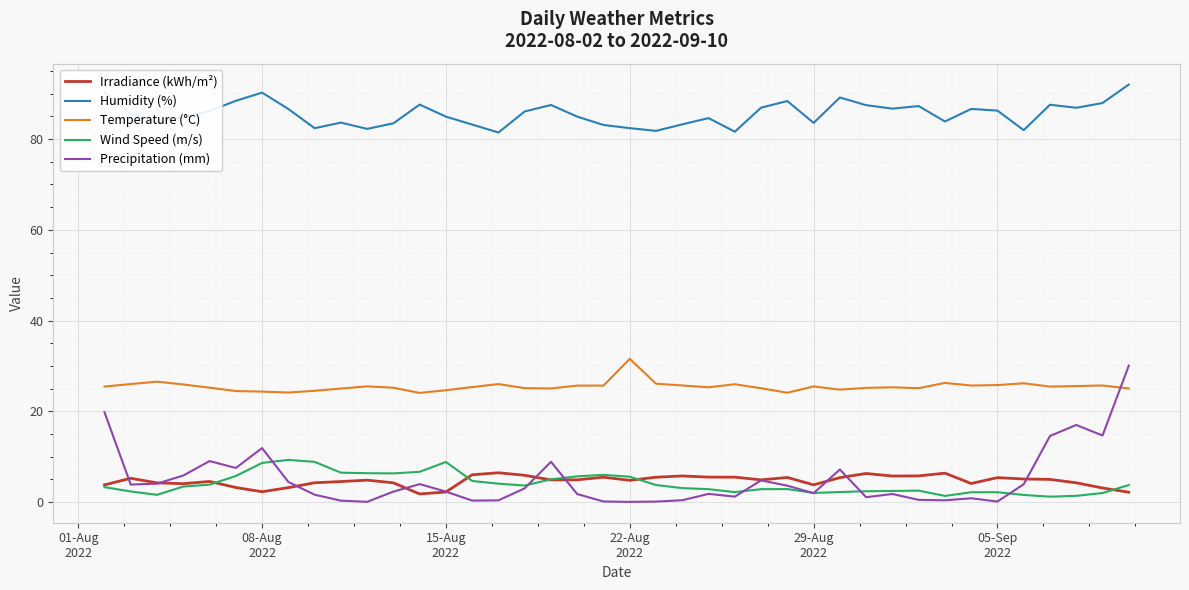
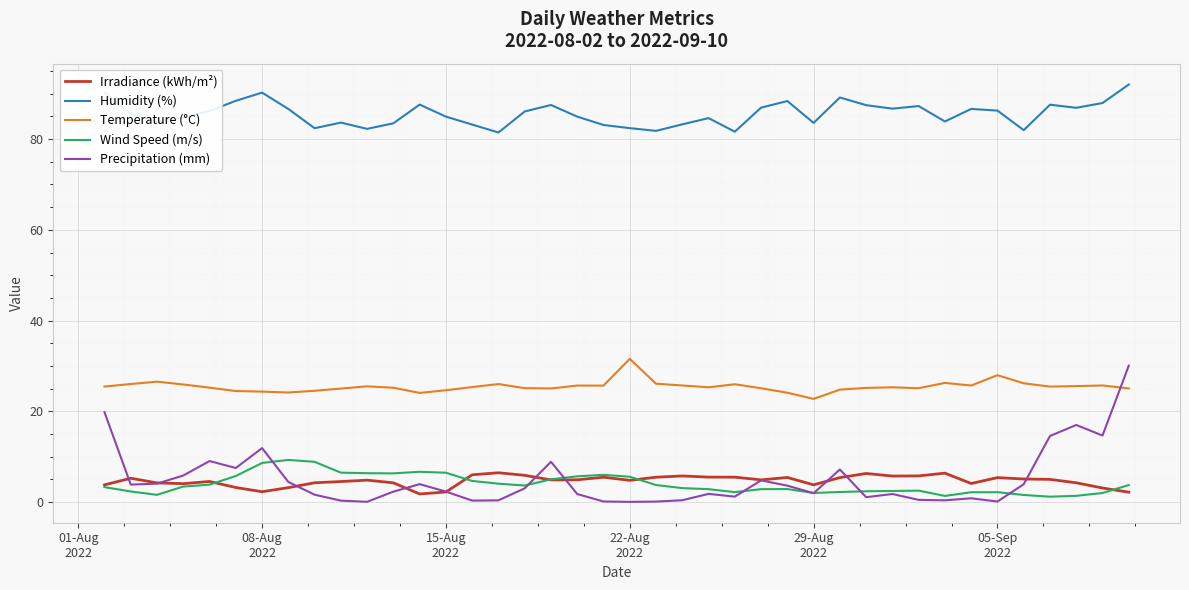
  {
    "Irradiance (kWh/m²)": {
      "08-Aug 2022": 2,
      "22-Aug 2022": 5,
      "29-Aug 2022": 4,
      "05-Sep 2022": 5
    },
    "Humidity (%)": {
      "08-Aug 2022": 90,
      "15-Aug 2022": 85,
      "22-Aug 2022": 82,
      "29-Aug 2022": 84,
      "05-Sep 2022": 86
    },
    "Temperature (°C)": {
      "08-Aug 2022": 24,
      "15-Aug 2022": 25,
      "22-Aug 2022": 32,
-     "29-Aug 2022": 25,
-     "05-Sep 2022": 26
+     "29-Aug 2022": 23,
+     "05-Sep 2022": 28
    },
    "Wind Speed (m/s)": {
      "08-Aug 2022": 9,
-     "15-Aug 2022": 9,
+     "15-Aug 2022": 6,
      "22-Aug 2022": 6,
      "05-Sep 2022": 2
    },
    "Precipitation (mm)": {
      "08-Aug 2022": 12,
      "22-Aug 2022": 0,
      "05-Sep 2022": 0
    }
  }
